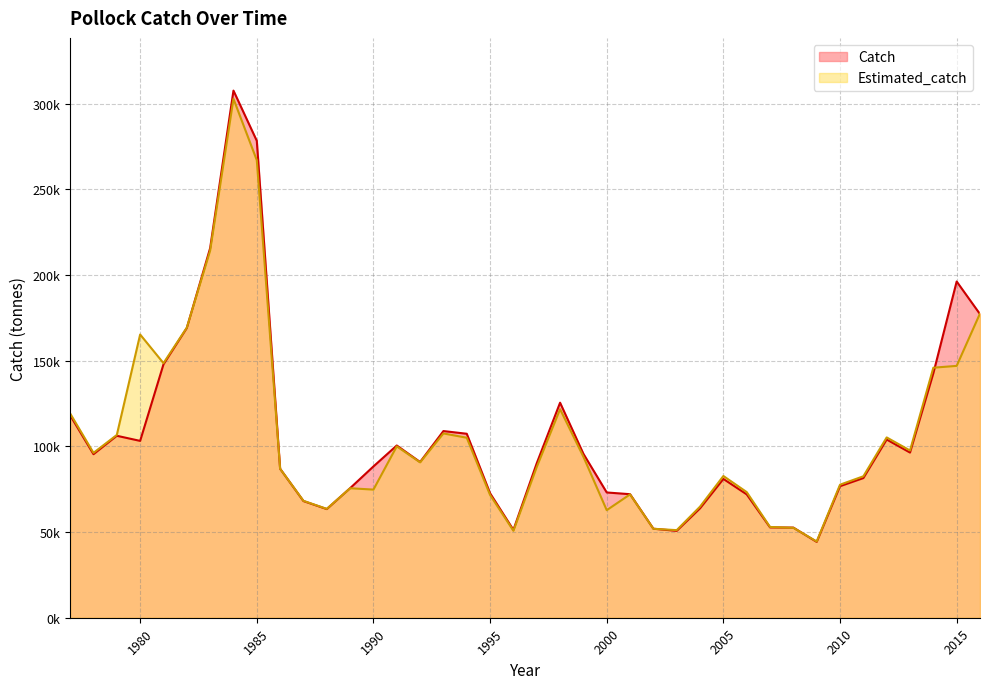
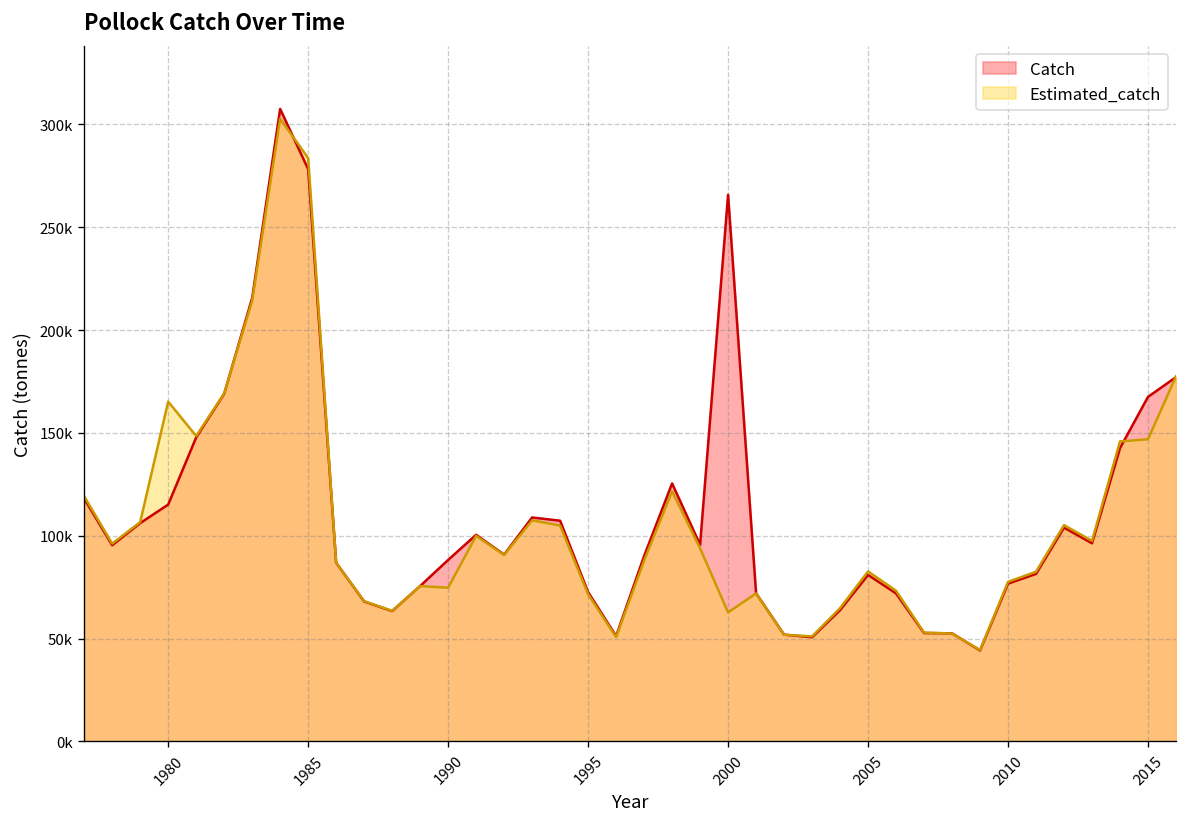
  {
    "Catch": {
-     "1980": 103000,
+     "1980": 115000,
      "1985": 278000,
      "1990": 88000,
-     "2000": 73000,
+     "2000": 266000,
      "2005": 81000,
-     "2015": 196000
+     "2015": 168000
    },
    "Estimated_catch": {
      "1980": 165000,
-     "1985": 267000,
+     "1985": 284000,
      "1990": 75000,
      "2000": 63000,
      "2005": 83000,
      "2015": 147000
    }
  }
